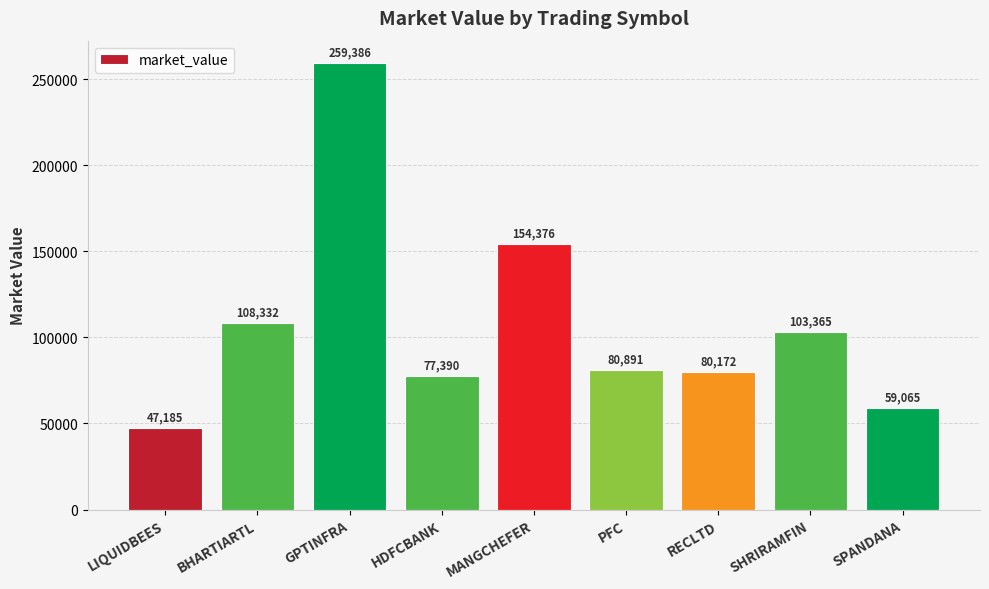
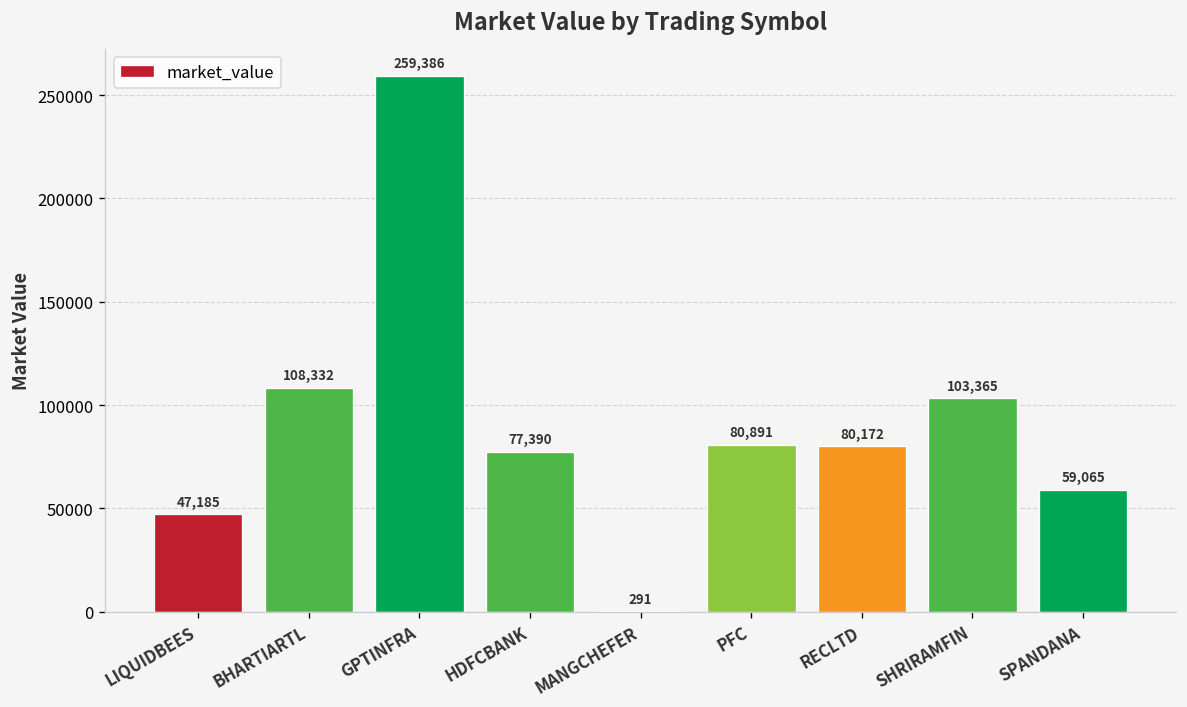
  {
    "LIQUIDBEES": "47,185",
    "BHARTIARTL": "108,332",
    "GPTINFRA": "259,386",
    "HDFCBANK": "77,390",
-   "MANGCHEFER": "154,376",
+   "MANGCHEFER": "291",
    "PFC": "80,891",
    "RECLTD": "80,172",
    "SHRIRAMFIN": "103,365",
    "SPANDANA": "59,065"
  }
